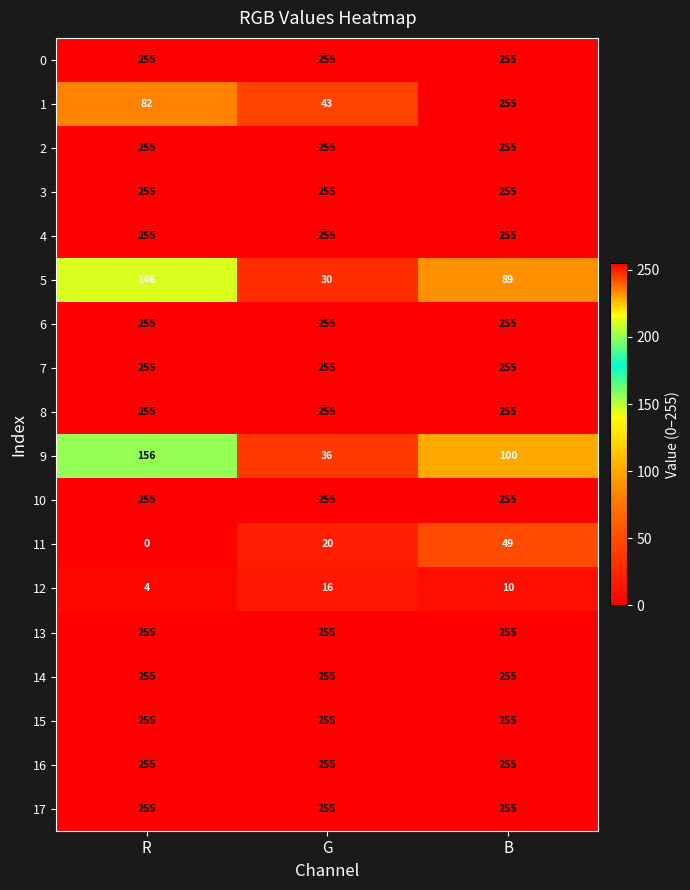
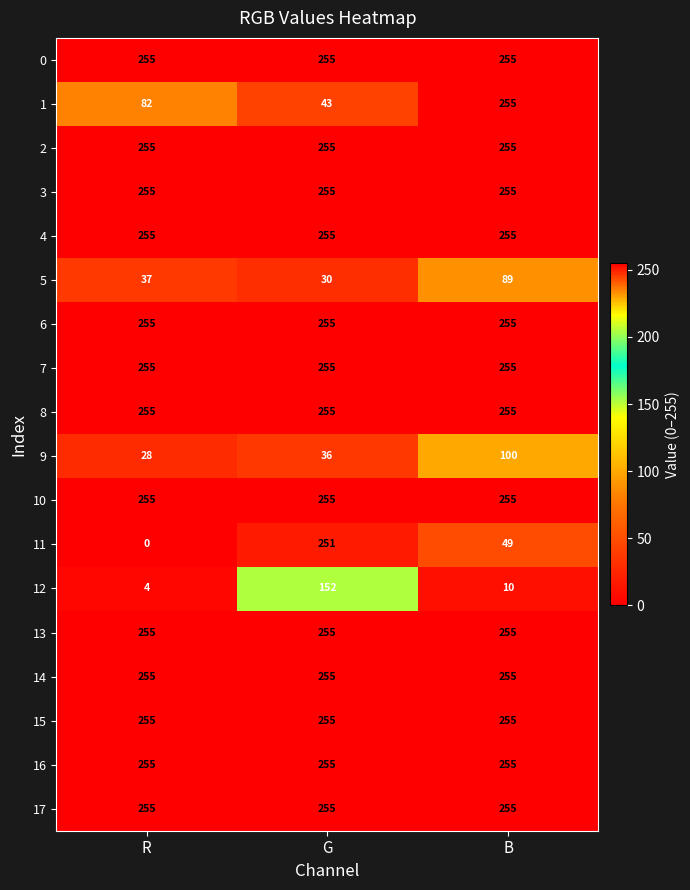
  {
    "0": {
      "R": 255,
      "G": 255,
      "B": 255
    },
    "1": {
      "R": 82,
      "G": 43,
      "B": 255
    },
    "2": {
      "R": 255,
      "G": 255,
      "B": 255
    },
    "3": {
      "R": 255,
      "G": 255,
      "B": 255
    },
    "4": {
      "R": 255,
      "G": 255,
      "B": 255
    },
    "5": {
-     "R": 146,
+     "R": 37,
      "G": 30,
      "B": 89
    },
    "6": {
      "R": 255,
      "G": 255,
      "B": 255
    },
    "7": {
      "R": 255,
      "G": 255,
      "B": 255
    },
    "8": {
      "R": 255,
      "G": 255,
      "B": 255
    },
    "9": {
-     "R": 156,
+     "R": 28,
      "G": 36,
      "B": 100
    },
    "10": {
      "R": 255,
      "G": 255,
      "B": 255
    },
    "11": {
      "R": 0,
-     "G": 20,
+     "G": 251,
      "B": 49
    },
    "12": {
      "R": 4,
-     "G": 16,
+     "G": 152,
      "B": 10
    },
    "13": {
      "R": 255,
      "G": 255,
      "B": 255
    },
    "14": {
      "R": 255,
      "G": 255,
      "B": 255
    },
    "15": {
      "R": 255,
      "G": 255,
      "B": 255
    },
    "16": {
      "R": 255,
      "G": 255,
      "B": 255
    },
    "17": {
      "R": 255,
      "G": 255,
      "B": 255
    }
  }
